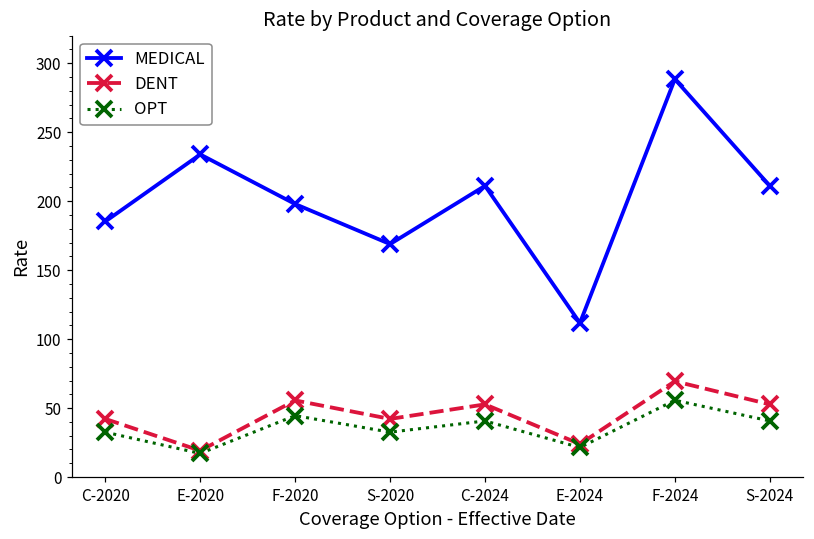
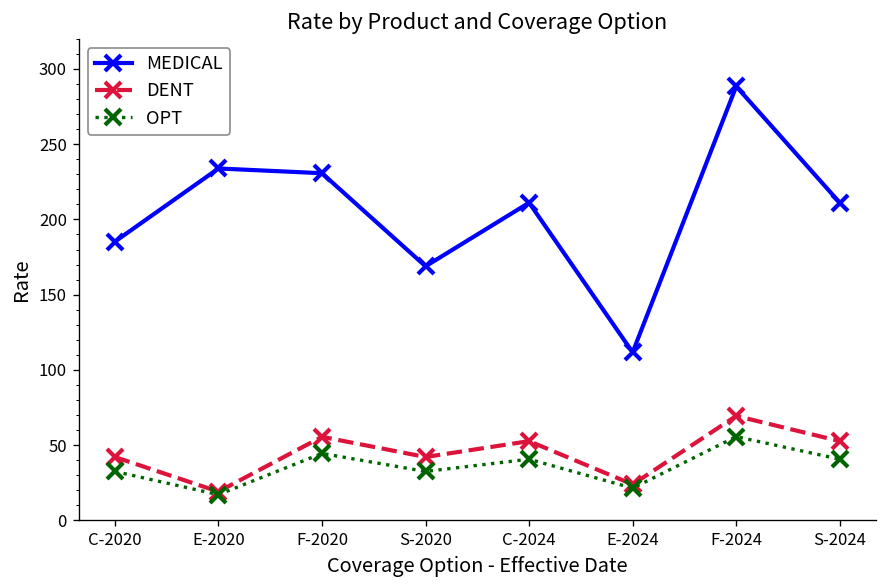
  {
    "MEDICAL": {
      "C-2020": 185,
      "E-2020": 234,
-     "F-2020": 198,
+     "F-2020": 231,
      "S-2020": 169,
      "C-2024": 211,
      "E-2024": 112,
      "F-2024": 288,
      "S-2024": 211
    },
    "DENT": {
      "C-2020": 42,
      "F-2020": 56,
      "S-2020": 42,
      "C-2024": 53,
      "E-2024": 24,
      "F-2024": 69,
      "S-2024": 53
    },
    "OPT": {
      "C-2020": 33,
      "F-2020": 45,
      "S-2020": 33,
      "C-2024": 41,
      "E-2024": 21,
      "F-2024": 56,
      "S-2024": 41
    }
  }
